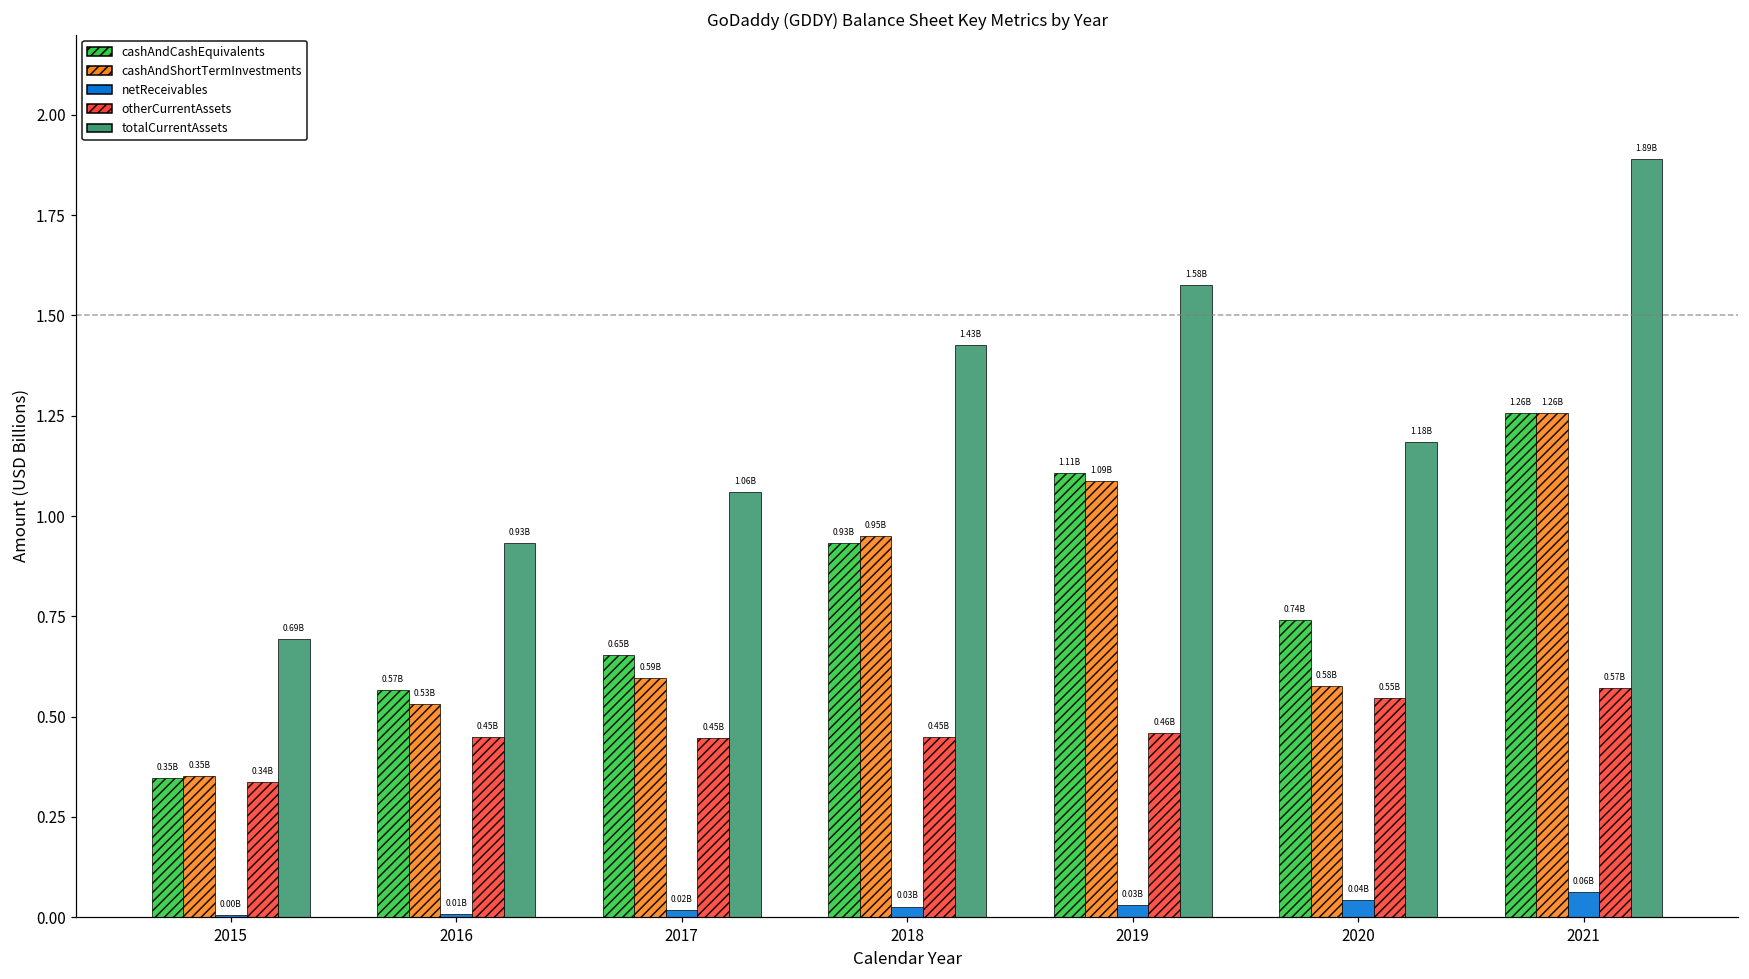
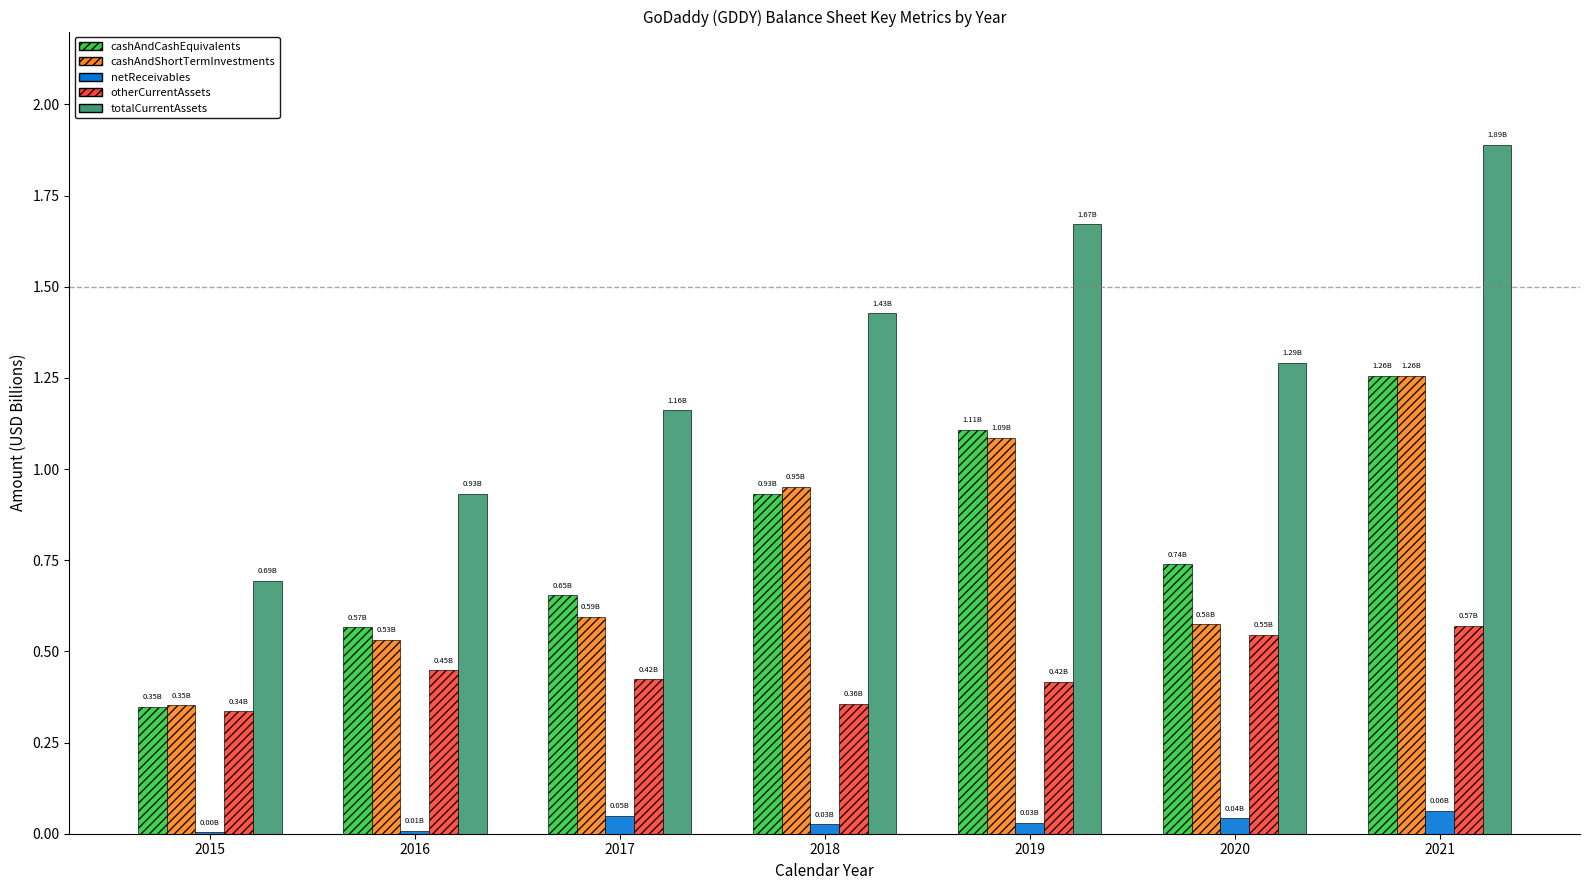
  {
    "cashAndCashEquivalents": {
      "2015": "0.35B",
      "2016": "0.57B",
      "2017": "0.65B",
      "2018": "0.93B",
      "2019": "1.11B",
      "2020": "0.74B",
      "2021": "1.26B"
    },
    "cashAndShortTermInvestments": {
      "2015": "0.35B",
      "2016": "0.53B",
      "2017": "0.59B",
      "2018": "0.95B",
      "2019": "1.09B",
      "2020": "0.58B",
      "2021": "1.26B"
    },
    "netReceivables": {
      "2015": "0.00B",
      "2016": "0.01B",
-     "2017": "0.02B",
+     "2017": "0.05B",
      "2018": "0.03B",
      "2019": "0.03B",
      "2020": "0.04B",
      "2021": "0.06B"
    },
    "otherCurrentAssets": {
      "2015": "0.34B",
      "2016": "0.45B",
-     "2017": "0.45B",
-     "2018": "0.45B",
-     "2019": "0.46B",
+     "2017": "0.42B",
+     "2018": "0.36B",
+     "2019": "0.42B",
      "2020": "0.55B",
      "2021": "0.57B"
    },
    "totalCurrentAssets": {
      "2015": "0.69B",
      "2016": "0.93B",
-     "2017": "1.06B",
+     "2017": "1.16B",
      "2018": "1.43B",
-     "2019": "1.58B",
-     "2020": "1.18B",
+     "2019": "1.67B",
+     "2020": "1.29B",
      "2021": "1.89B"
    }
  }
